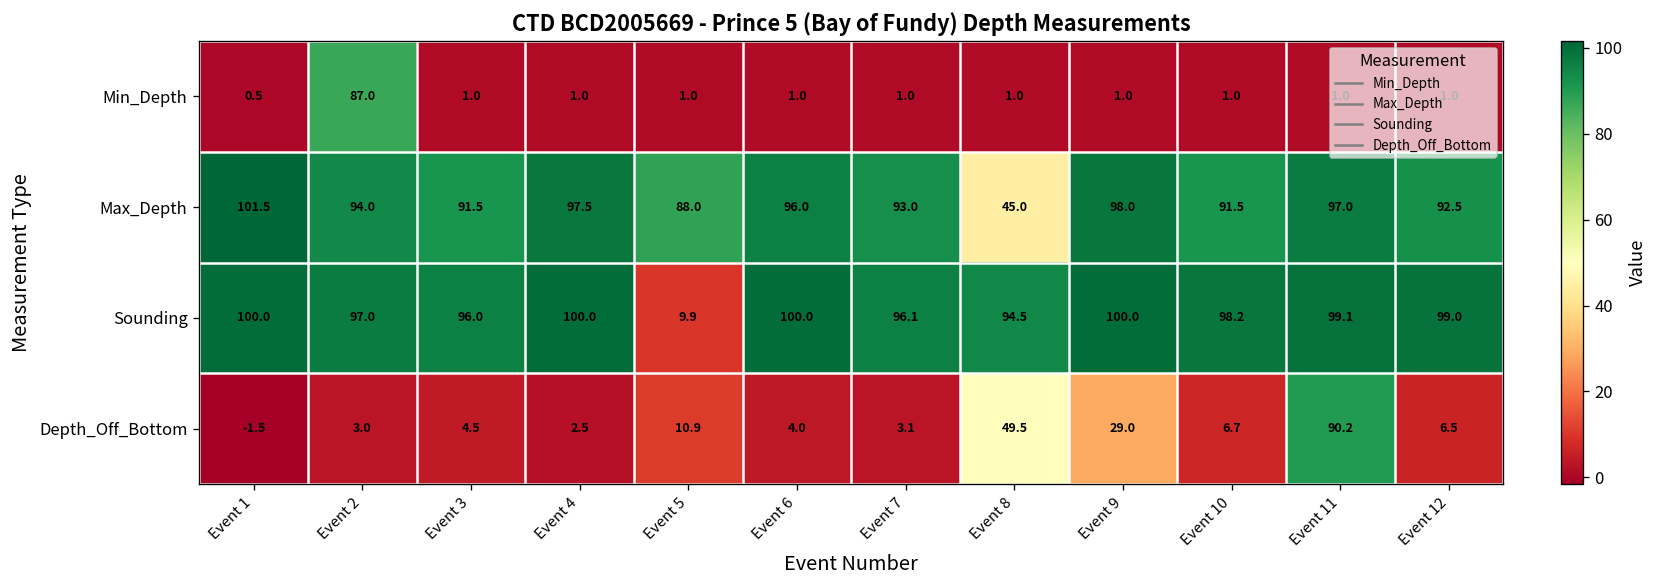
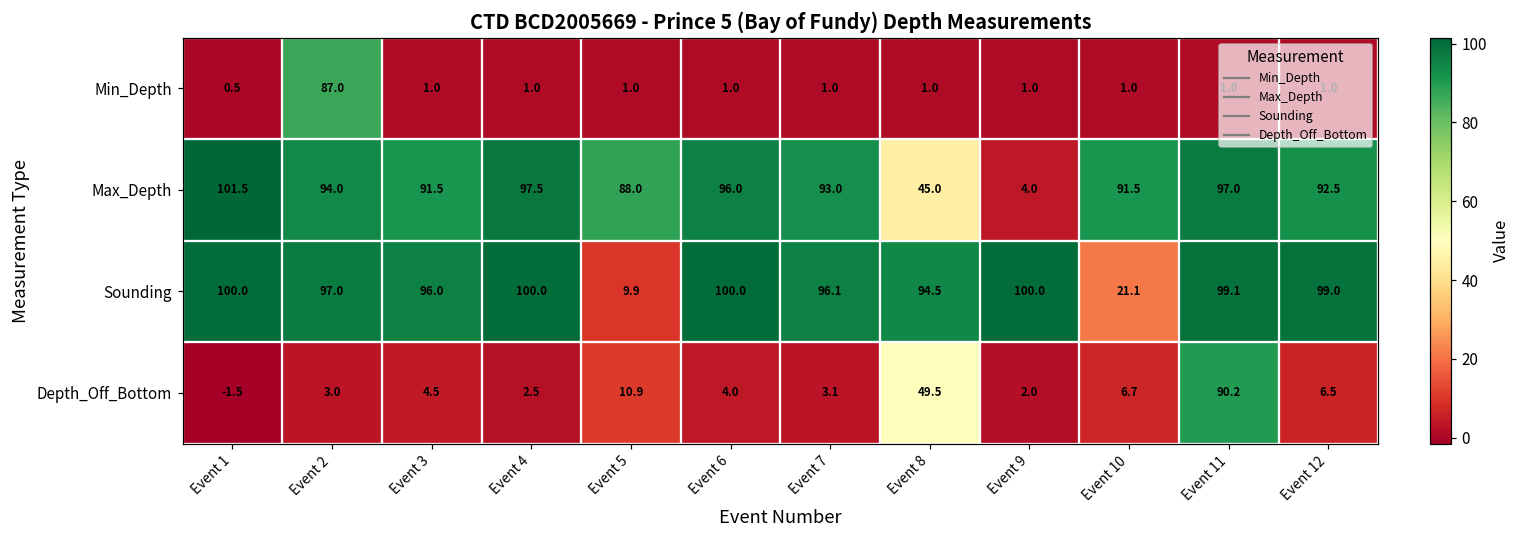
  {
    "Min_Depth": {
      "Event 1": 0.5,
      "Event 2": 87.0,
      "Event 3": 1.0,
      "Event 4": 1.0,
      "Event 5": 1.0,
      "Event 6": 1.0,
      "Event 7": 1.0,
      "Event 8": 1.0,
      "Event 9": 1.0,
      "Event 10": 1.0
    },
    "Max_Depth": {
      "Event 1": 101.5,
      "Event 2": 94.0,
      "Event 3": 91.5,
      "Event 4": 97.5,
      "Event 5": 88.0,
      "Event 6": 96.0,
      "Event 7": 93.0,
      "Event 8": 45.0,
-     "Event 9": 98.0,
+     "Event 9": 4.0,
      "Event 10": 91.5,
      "Event 11": 97.0,
      "Event 12": 92.5
    },
    "Sounding": {
      "Event 1": 100.0,
      "Event 2": 97.0,
      "Event 3": 96.0,
      "Event 4": 100.0,
      "Event 5": 9.9,
      "Event 6": 100.0,
      "Event 7": 96.1,
      "Event 8": 94.5,
      "Event 9": 100.0,
-     "Event 10": 98.2,
+     "Event 10": 21.1,
      "Event 11": 99.1,
      "Event 12": 99.0
    },
    "Depth_Off_Bottom": {
      "Event 1": -1.5,
      "Event 2": 3.0,
      "Event 3": 4.5,
      "Event 4": 2.5,
      "Event 5": 10.9,
      "Event 6": 4.0,
      "Event 7": 3.1,
      "Event 8": 49.5,
-     "Event 9": 29.0,
+     "Event 9": 2.0,
      "Event 10": 6.7,
      "Event 11": 90.2,
      "Event 12": 6.5
    }
  }
